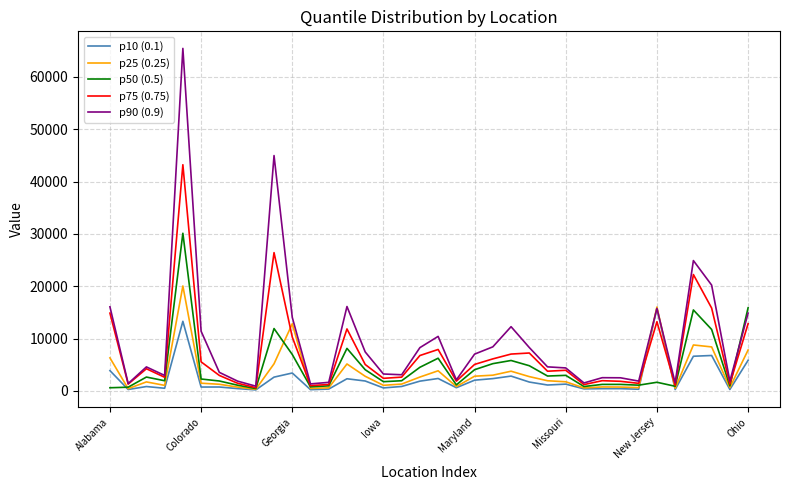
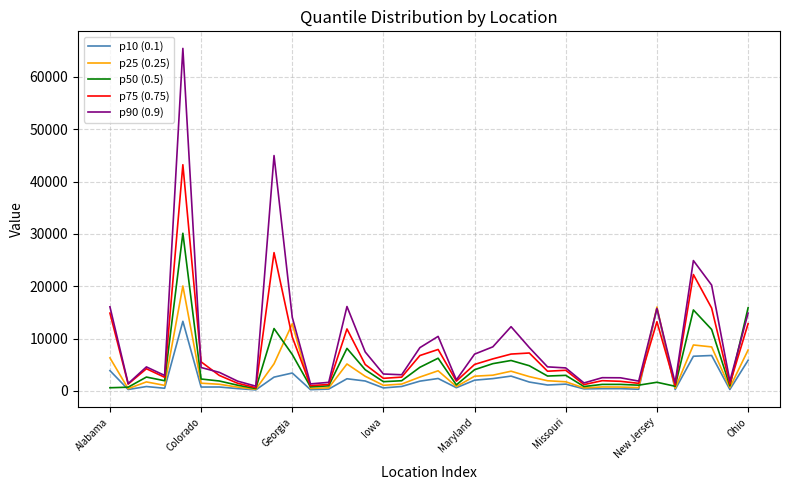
  {
    "p10 (0.1)": {
      "Alabama": 4000,
      "Colorado": 1000,
      "Georgia": 3000,
      "Iowa": 1000,
      "Maryland": 2000,
      "Ohio": 6000
    },
    "p25 (0.25)": {
      "Alabama": 6000,
      "Colorado": 1000,
      "Georgia": 13000,
      "Iowa": 1000,
      "Maryland": 3000,
      "Ohio": 8000
    },
    "p50 (0.5)": {
      "Alabama": 1000,
      "Colorado": 2000,
      "Georgia": 7000,
      "Iowa": 2000,
      "Maryland": 4000,
      "Missouri": 3000,
      "New Jersey": 2000,
      "Ohio": 16000
    },
    "p75 (0.75)": {
      "Alabama": 15000,
      "Colorado": 6000,
      "Georgia": 10000,
      "Iowa": 2000,
      "Maryland": 5000,
      "New Jersey": 13000,
      "Ohio": 13000
    },
    "p90 (0.9)": {
      "Alabama": 16000,
-     "Colorado": 11000,
+     "Colorado": 4000,
      "Georgia": 14000,
      "Iowa": 3000,
      "Maryland": 7000,
      "Ohio": 15000
    }
  }
